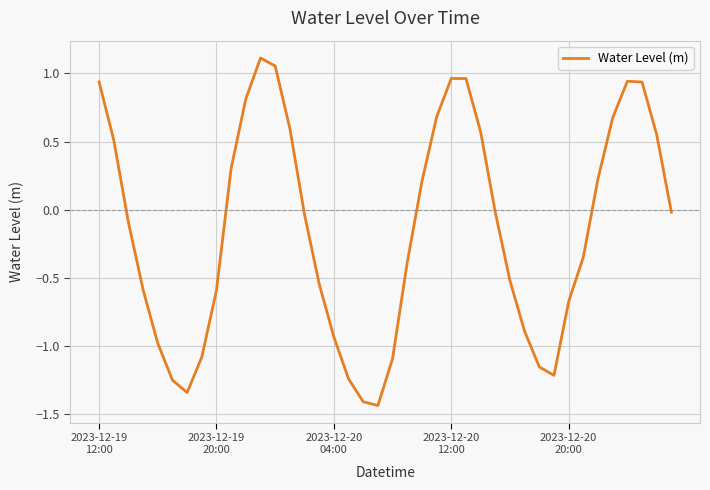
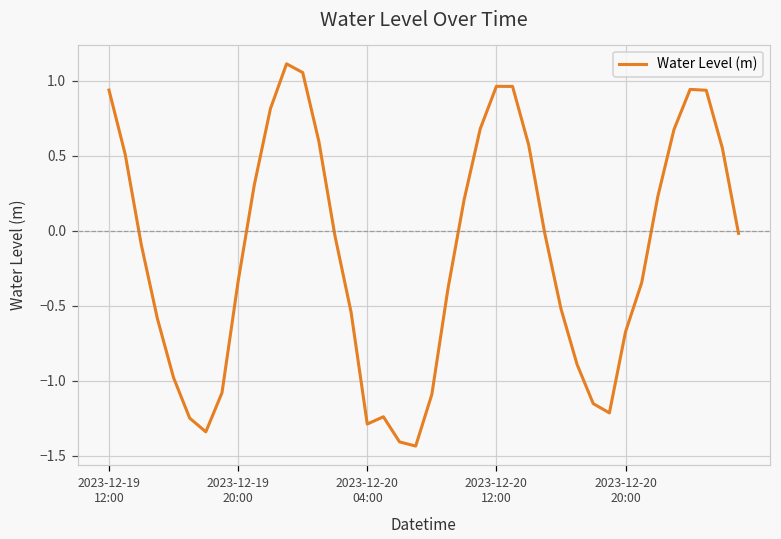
  {
    "2023-12-19 12:00": 0.94,
-   "2023-12-19 20:00": -0.59,
-   "2023-12-20 04:00": -0.93,
+   "2023-12-19 20:00": -0.34,
+   "2023-12-20 04:00": -1.29,
    "2023-12-20 12:00": 0.96,
    "2023-12-20 20:00": -0.67
  }
